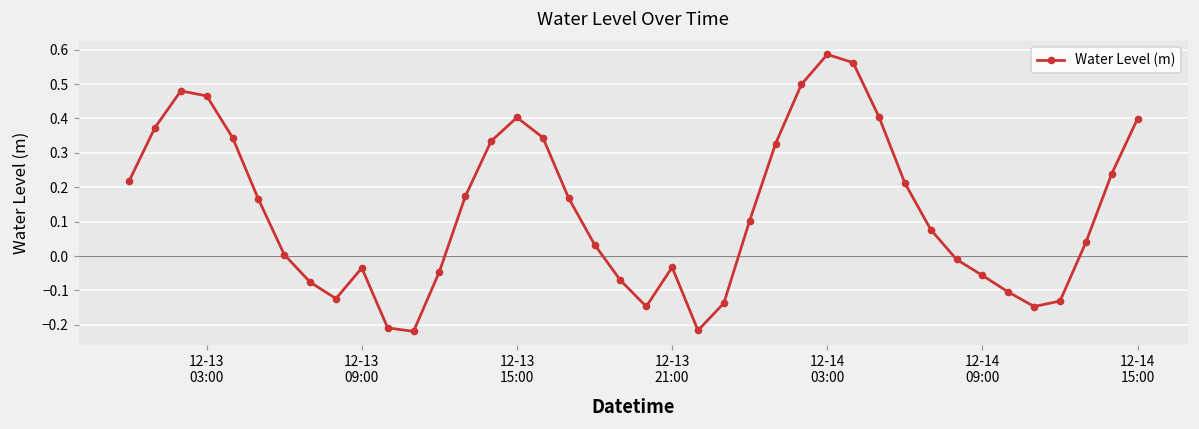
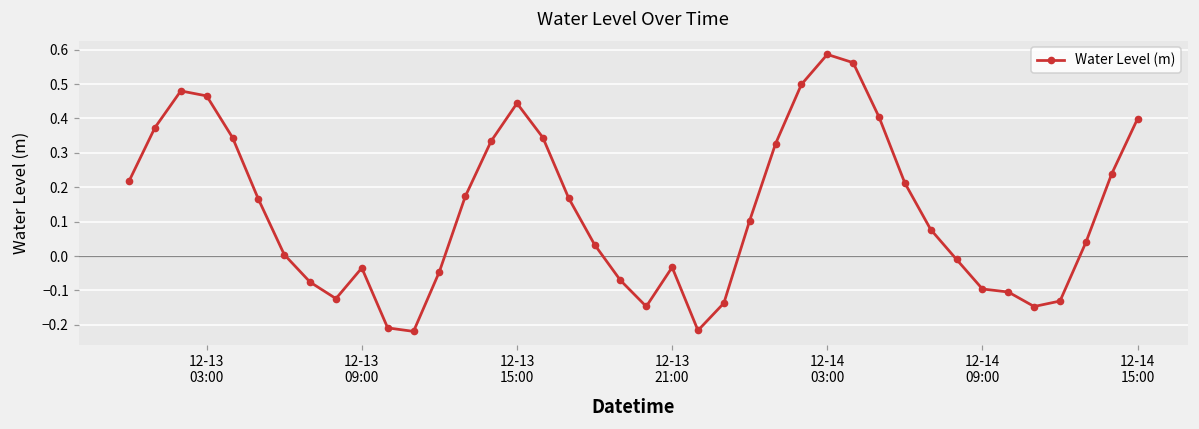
  {
    "12-13 03:00": 0.47,
    "12-13 09:00": -0.03,
-   "12-13 15:00": 0.40,
+   "12-13 15:00": 0.44,
    "12-13 21:00": -0.03,
    "12-14 03:00": 0.59,
-   "12-14 09:00": -0.06,
+   "12-14 09:00": -0.10,
    "12-14 15:00": 0.40
  }
